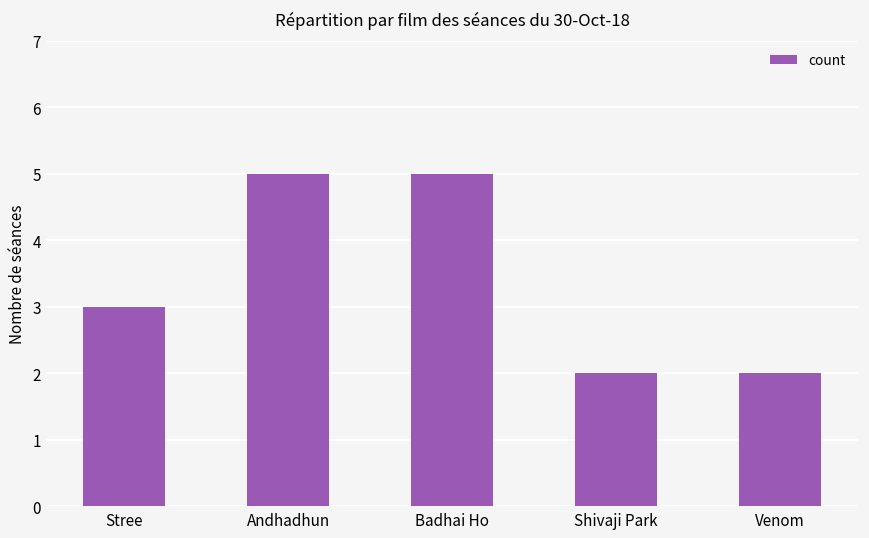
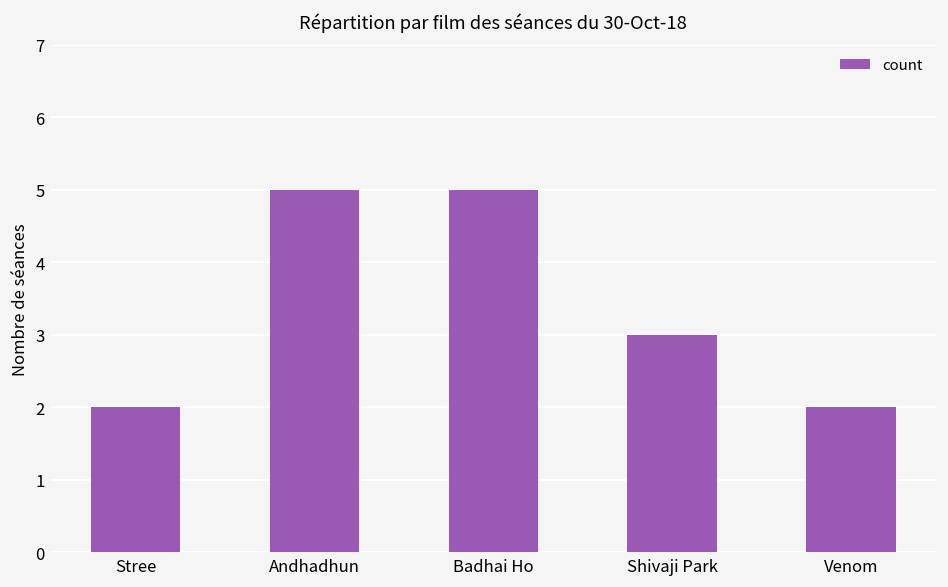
  {
-   "Stree": 3,
+   "Stree": 2,
    "Andhadhun": 5,
    "Badhai Ho": 5,
-   "Shivaji Park": 2,
+   "Shivaji Park": 3,
    "Venom": 2
  }
